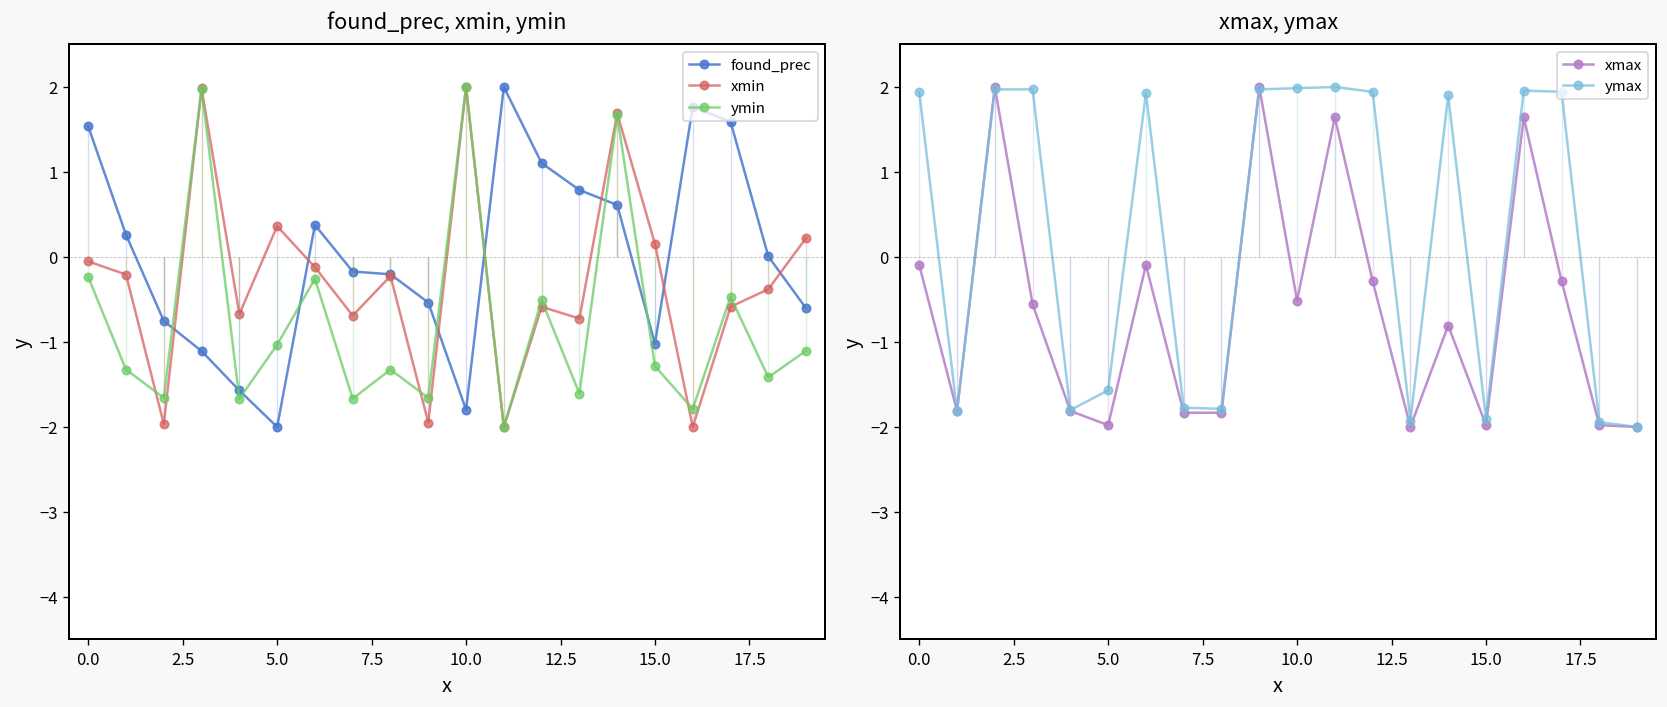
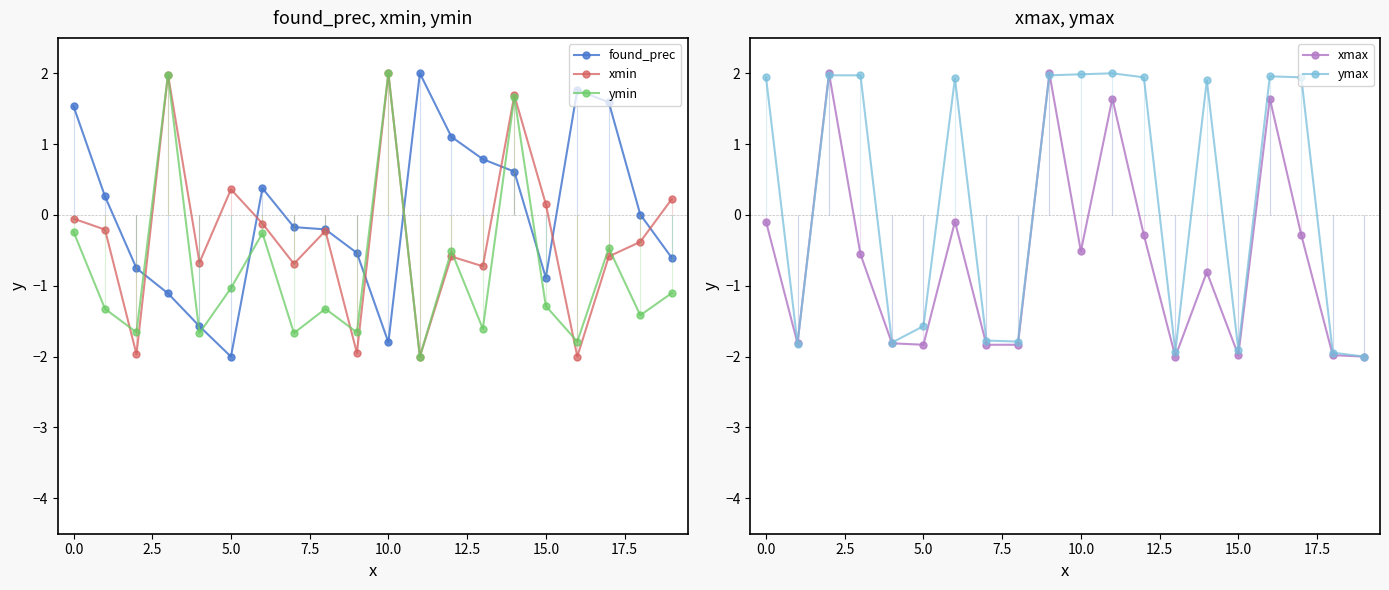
  {
    "found_prec, xmin, ymin": {
      "found_prec": {
        "0.0": 1.5,
        "5.0": -2.0,
        "10.0": -1.8,
-       "15.0": -1.0
+       "15.0": -0.9
      },
      "xmin": {
        "0.0": -0.1,
        "5.0": 0.4,
        "15.0": 0.2
      },
      "ymin": {
        "0.0": -0.2,
        "5.0": -1.0,
        "15.0": -1.3
      }
    },
    "xmax, ymax": {
      "xmax": {
        "0.0": -0.1,
-       "5.0": -2.0,
+       "5.0": -1.8,
        "10.0": -0.5,
        "15.0": -2.0
      },
      "ymax": {
        "0.0": 1.9,
        "5.0": -1.6,
        "10.0": 2.0,
        "15.0": -1.9
      }
    }
  }
